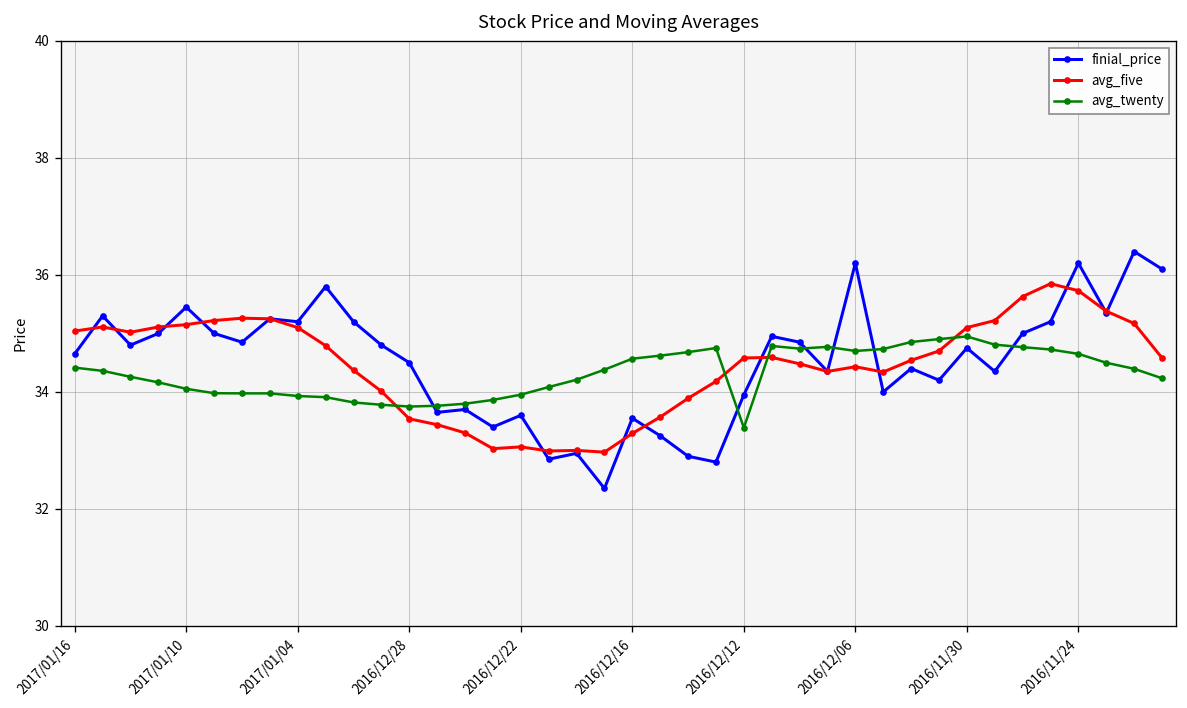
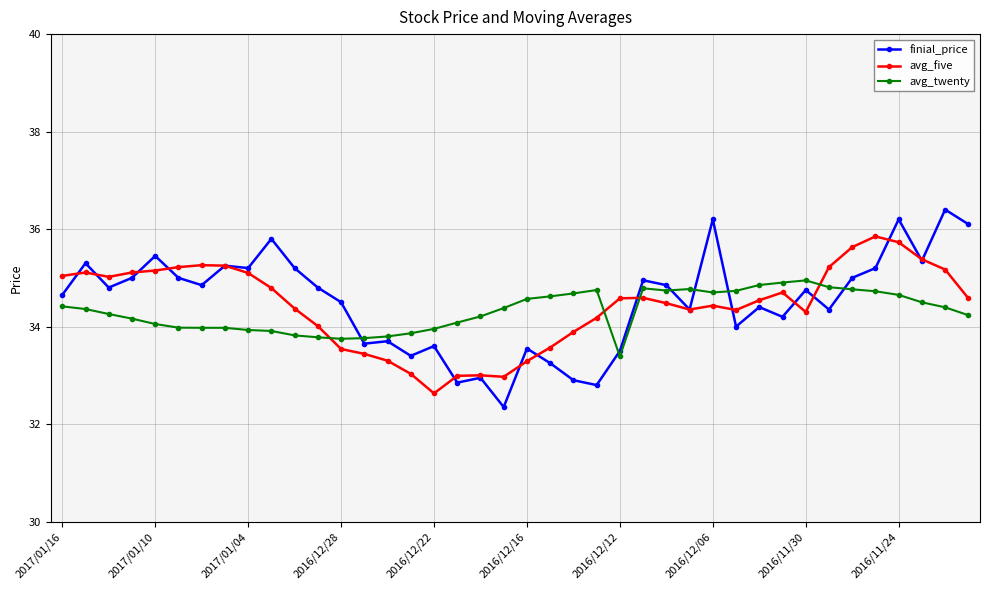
  {
    "finial_price": {
      "2017/01/16": 34.7,
      "2017/01/10": 35.5,
      "2017/01/04": 35.2,
      "2016/12/28": 34.5,
      "2016/12/22": 33.6,
      "2016/12/16": 33.6,
-     "2016/12/12": 34.0,
+     "2016/12/12": 33.5,
      "2016/12/06": 36.2,
      "2016/11/30": 34.8,
      "2016/11/24": 36.2
    },
    "avg_five": {
      "2017/01/16": 35.0,
      "2017/01/10": 35.2,
      "2017/01/04": 35.1,
      "2016/12/28": 33.5,
-     "2016/12/22": 33.1,
+     "2016/12/22": 32.6,
      "2016/12/16": 33.3,
      "2016/12/12": 34.6,
      "2016/12/06": 34.4,
-     "2016/11/30": 35.1,
+     "2016/11/30": 34.3,
      "2016/11/24": 35.7
    },
    "avg_twenty": {
      "2017/01/16": 34.4,
      "2017/01/10": 34.1,
      "2017/01/04": 33.9,
      "2016/12/28": 33.8,
      "2016/12/22": 34.0,
      "2016/12/16": 34.6,
      "2016/12/12": 33.4,
      "2016/12/06": 34.7,
      "2016/11/30": 34.9,
      "2016/11/24": 34.7
    }
  }
